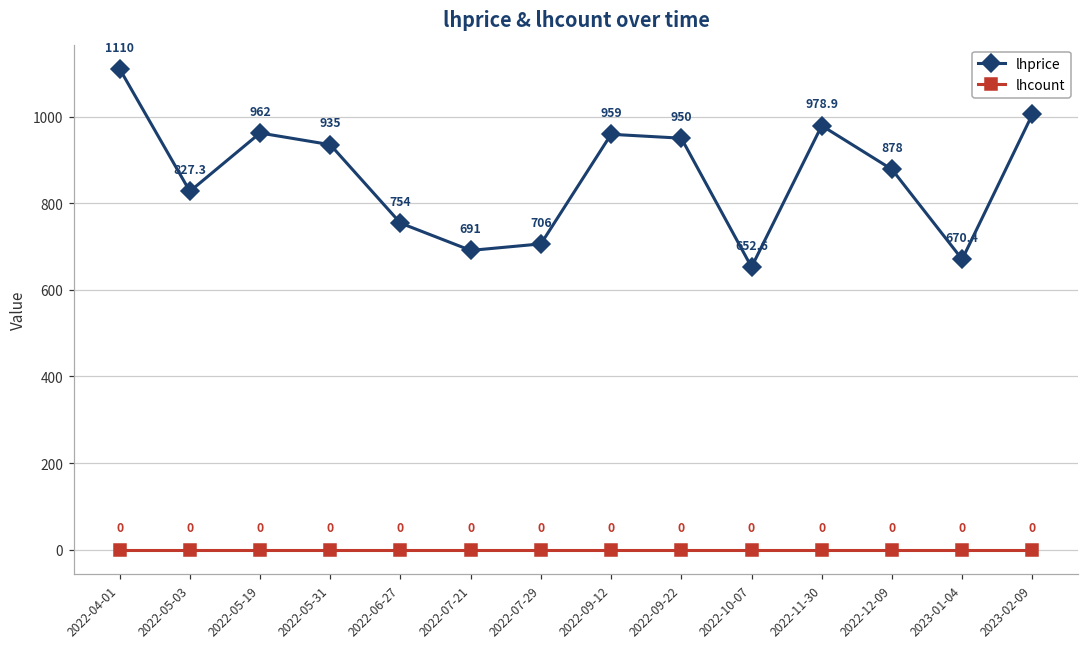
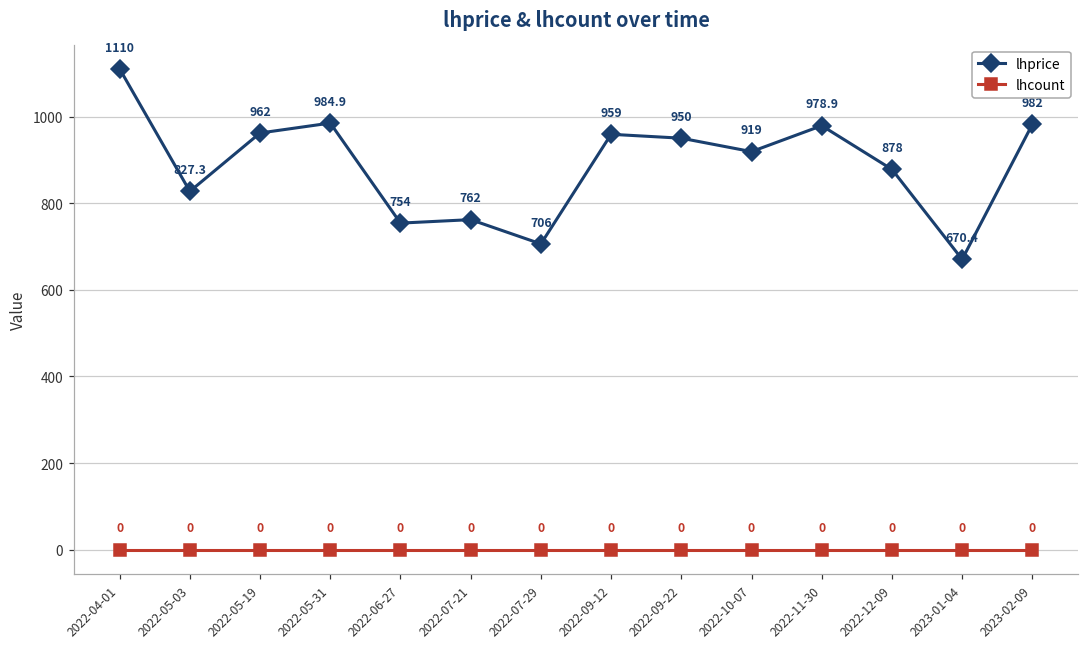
  {
    "lhprice": {
      "2022-04-01": 1110,
      "2022-05-03": 827.3,
      "2022-05-19": 962,
-     "2022-05-31": 935,
+     "2022-05-31": 984.9,
      "2022-06-27": 754,
-     "2022-07-21": 691,
+     "2022-07-21": 762,
      "2022-07-29": 706,
      "2022-09-12": 959,
      "2022-09-22": 950,
-     "2022-10-07": 652.6,
+     "2022-10-07": 919,
      "2022-11-30": 978.9,
      "2022-12-09": 878,
      "2023-01-04": 670.4,
-     "2023-02-09": 1010
+     "2023-02-09": 980
    },
    "lhcount": {
      "2022-04-01": 0,
      "2022-05-03": 0,
      "2022-05-19": 0,
      "2022-05-31": 0,
      "2022-06-27": 0,
      "2022-07-21": 0,
      "2022-07-29": 0,
      "2022-09-12": 0,
      "2022-09-22": 0,
      "2022-10-07": 0,
      "2022-11-30": 0,
      "2022-12-09": 0,
      "2023-01-04": 0,
      "2023-02-09": 0
    }
  }
